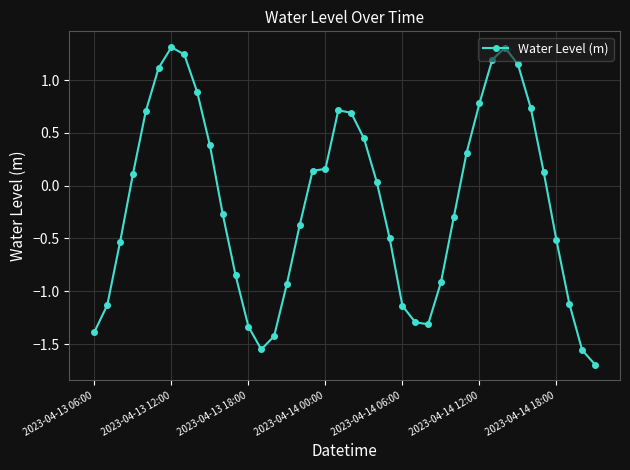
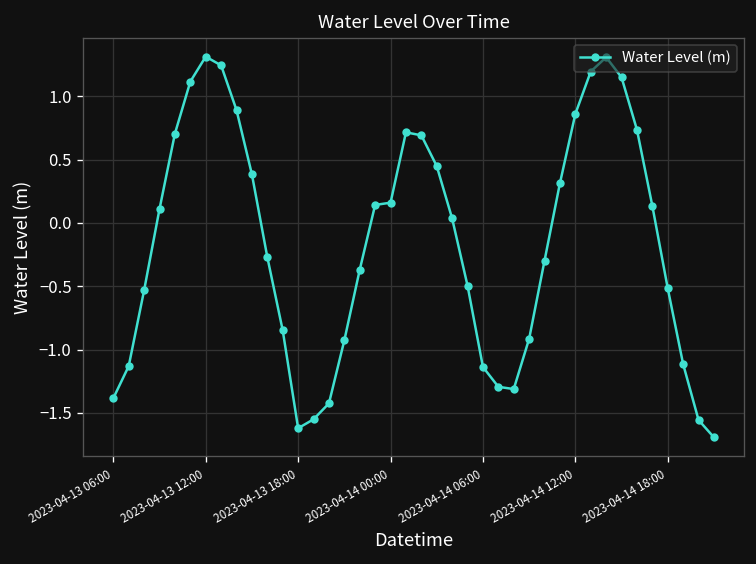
  {
    "2023-04-13 06:00": -1.38,
    "2023-04-13 12:00": 1.31,
-   "2023-04-13 18:00": -1.33,
+   "2023-04-13 18:00": -1.62,
    "2023-04-14 00:00": 0.16,
    "2023-04-14 06:00": -1.14,
-   "2023-04-14 12:00": 0.78,
+   "2023-04-14 12:00": 0.86,
    "2023-04-14 18:00": -0.52
  }
